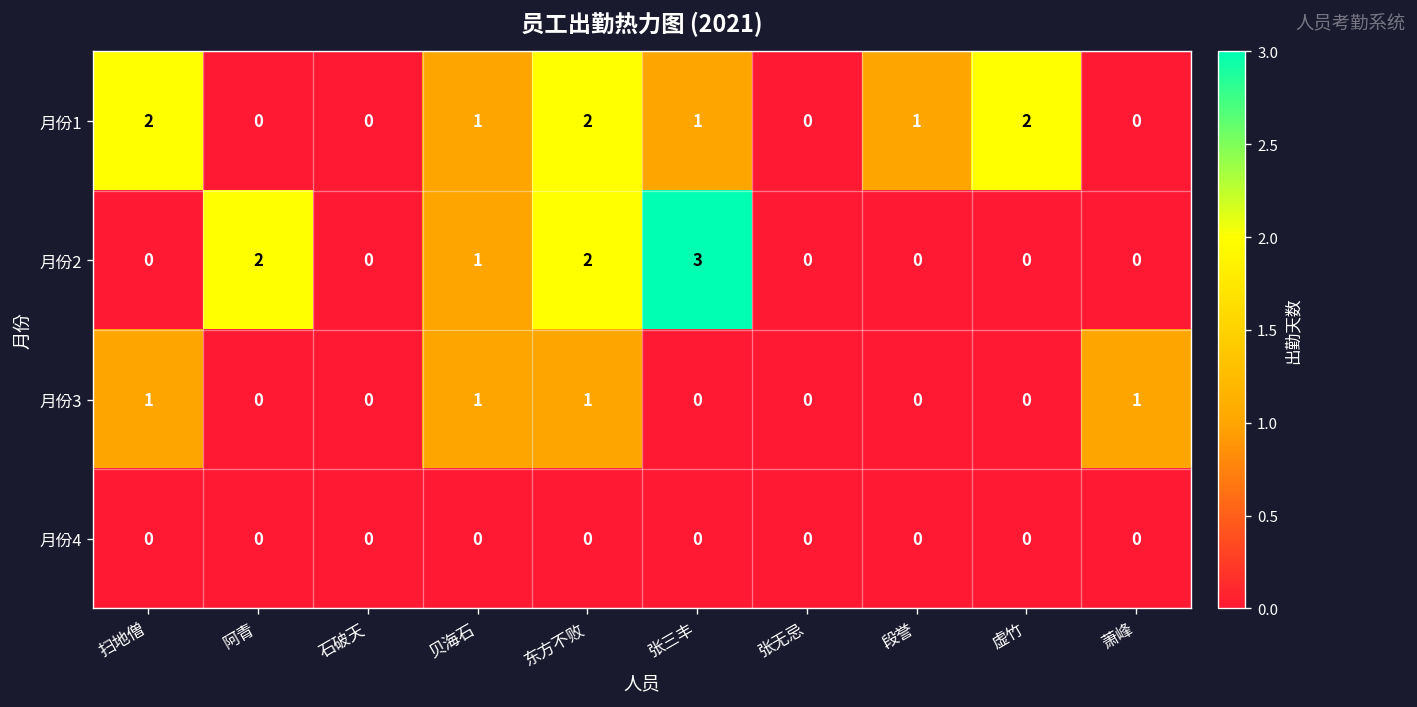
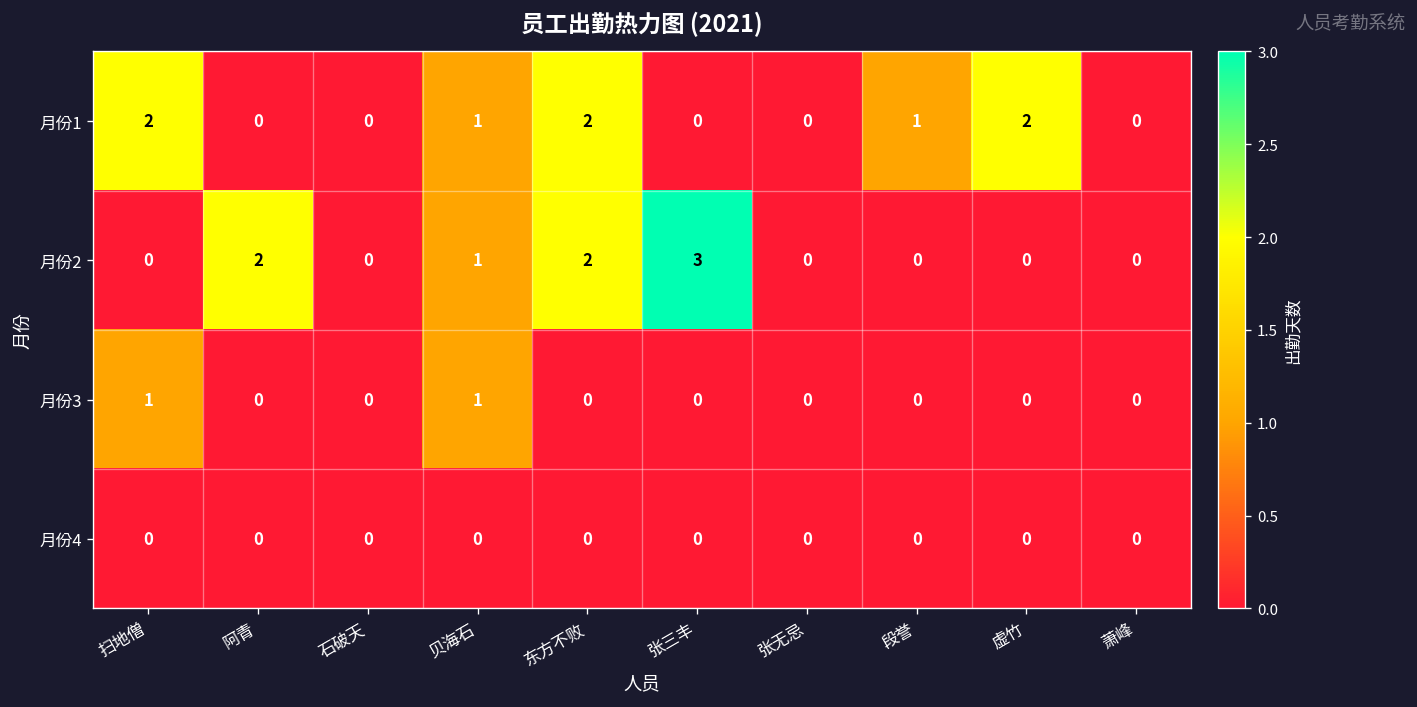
  {
    "月份1": {
      "扫地僧": 2,
      "阿青": 0,
      "石破天": 0,
      "贝海石": 1,
      "东方不败": 2,
-     "张三丰": 1,
+     "张三丰": 0,
      "张无忌": 0,
      "段誉": 1,
      "虚竹": 2,
      "萧峰": 0
    },
    "月份2": {
      "扫地僧": 0,
      "阿青": 2,
      "石破天": 0,
      "贝海石": 1,
      "东方不败": 2,
      "张三丰": 3,
      "张无忌": 0,
      "段誉": 0,
      "虚竹": 0,
      "萧峰": 0
    },
    "月份3": {
      "扫地僧": 1,
      "阿青": 0,
      "石破天": 0,
      "贝海石": 1,
-     "东方不败": 1,
+     "东方不败": 0,
      "张三丰": 0,
      "张无忌": 0,
      "段誉": 0,
      "虚竹": 0,
-     "萧峰": 1
+     "萧峰": 0
    },
    "月份4": {
      "扫地僧": 0,
      "阿青": 0,
      "石破天": 0,
      "贝海石": 0,
      "东方不败": 0,
      "张三丰": 0,
      "张无忌": 0,
      "段誉": 0,
      "虚竹": 0,
      "萧峰": 0
    }
  }
